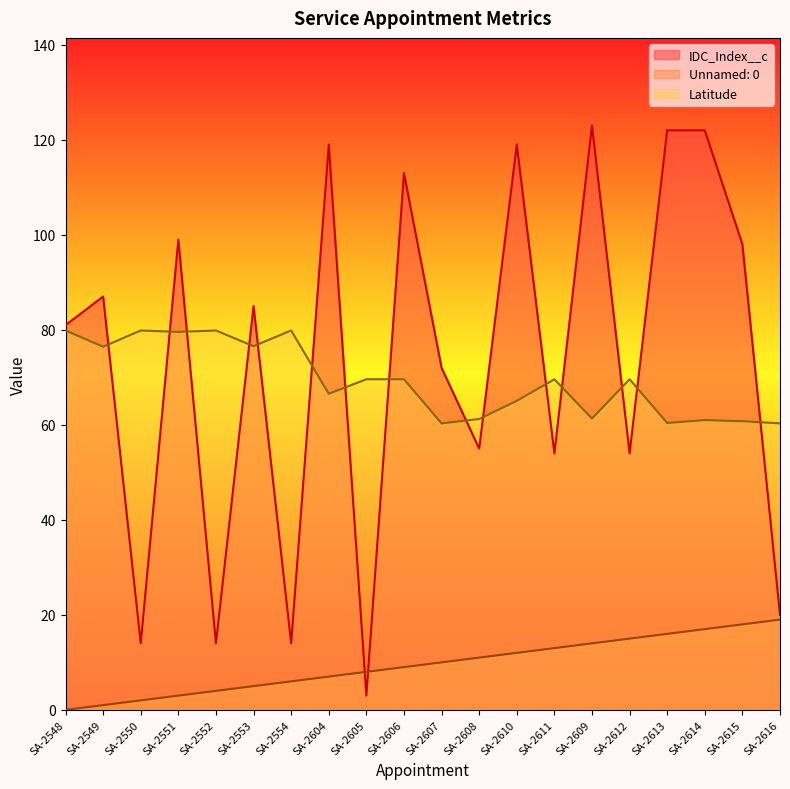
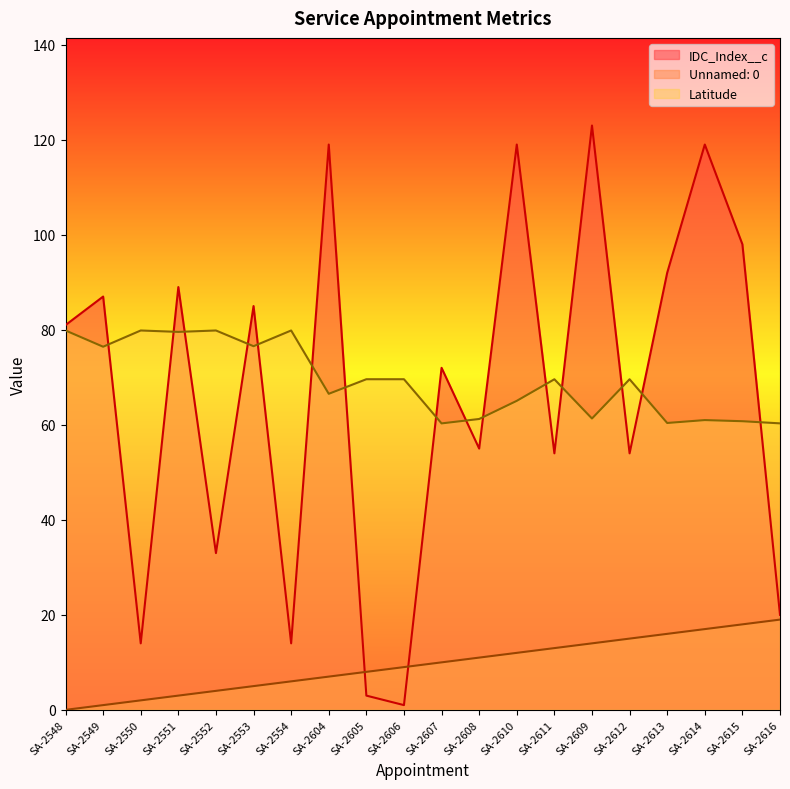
  {
    "IDC_Index__c": {
      "SA-2548": 81,
      "SA-2549": 87,
      "SA-2550": 14,
-     "SA-2551": 99,
-     "SA-2552": 14,
+     "SA-2551": 89,
+     "SA-2552": 33,
      "SA-2553": 85,
      "SA-2554": 14,
      "SA-2604": 119,
      "SA-2605": 3,
-     "SA-2606": 113,
+     "SA-2606": 1,
      "SA-2607": 72,
      "SA-2608": 55,
      "SA-2610": 119,
      "SA-2611": 54,
      "SA-2609": 123,
      "SA-2612": 54,
-     "SA-2613": 122,
-     "SA-2614": 122,
+     "SA-2613": 92,
+     "SA-2614": 119,
      "SA-2615": 98,
      "SA-2616": 20
    }
  }
